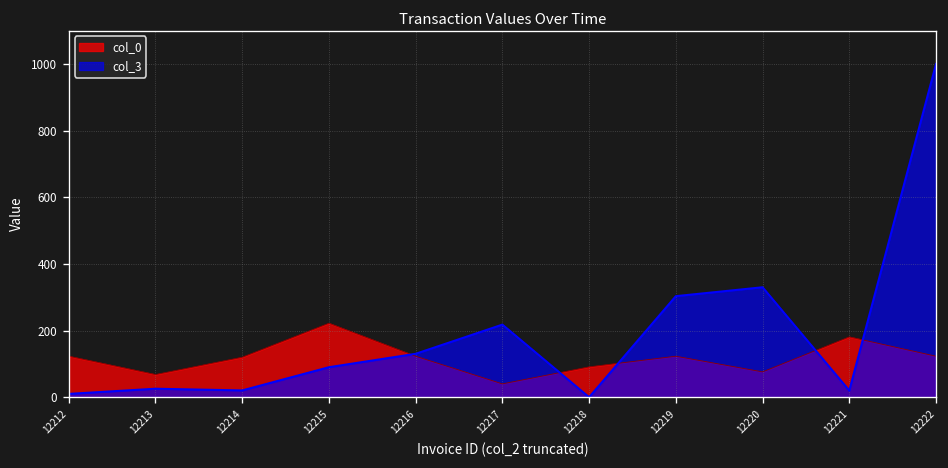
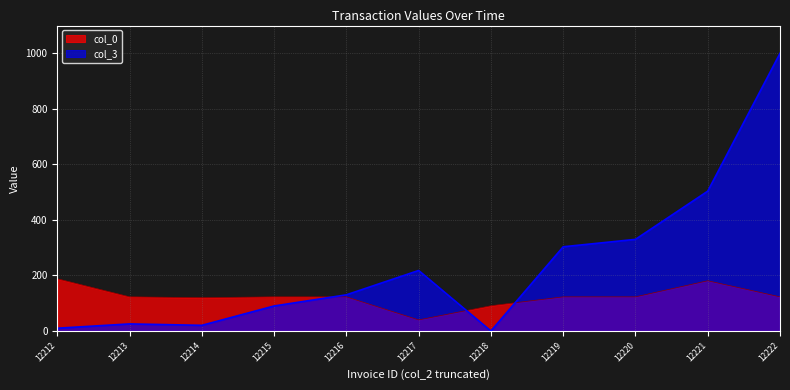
  {
    "col_0": {
-     "12212": 120,
-     "12213": 70,
+     "12212": 190,
+     "12213": 120,
      "12214": 120,
-     "12215": 220,
+     "12215": 120,
      "12217": 40,
      "12218": 90,
      "12219": 120,
-     "12220": 80,
+     "12220": 120,
      "12221": 180,
      "12222": 120
    },
    "col_3": {
      "12212": 10,
      "12213": 30,
      "12214": 20,
      "12215": 90,
      "12217": 220,
      "12218": 0,
      "12219": 300,
      "12220": 330,
-     "12221": 20,
+     "12221": 500,
      "12222": 1000
    }
  }
